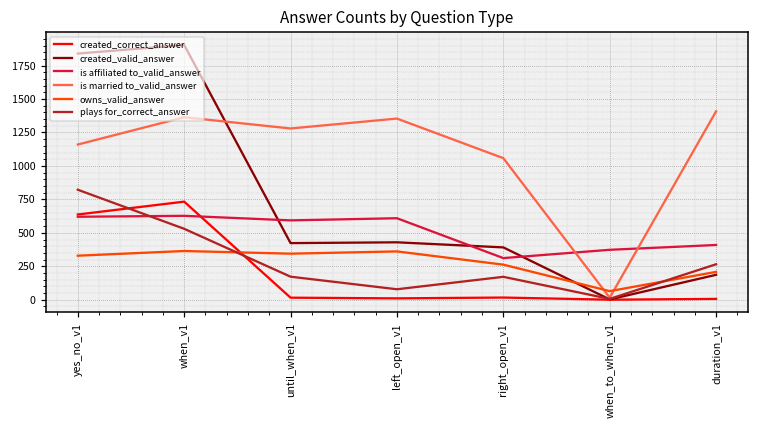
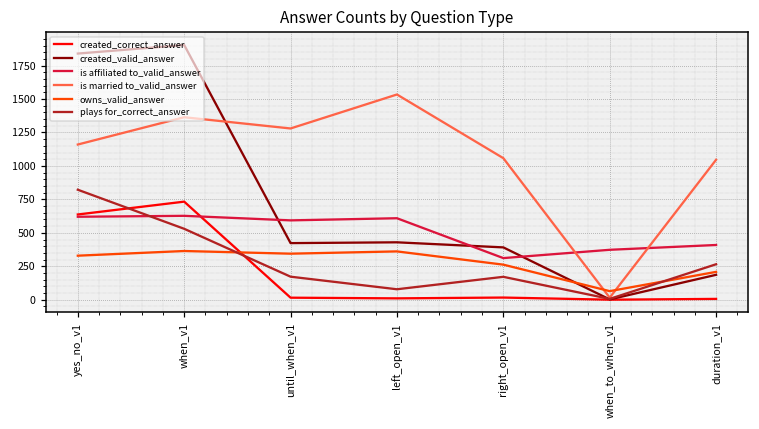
  {
    "created_correct_answer": {
      "when_v1": 730,
      "until_when_v1": 20,
      "left_open_v1": 10,
      "right_open_v1": 20,
      "duration_v1": 10
    },
    "created_valid_answer": {
      "until_when_v1": 420,
      "left_open_v1": 430,
      "right_open_v1": 390,
      "duration_v1": 190
    },
    "is married to_valid_answer": {
      "yes_no_v1": 1160,
      "until_when_v1": 1280,
-     "left_open_v1": 1350,
+     "left_open_v1": 1530,
      "right_open_v1": 1060,
-     "duration_v1": 1410
+     "duration_v1": 1050
    },
    "owns_valid_answer": {
      "yes_no_v1": 330,
      "when_v1": 360,
      "until_when_v1": 340,
      "left_open_v1": 360,
      "right_open_v1": 260,
      "when_to_when_v1": 60,
      "duration_v1": 210
    }
  }
